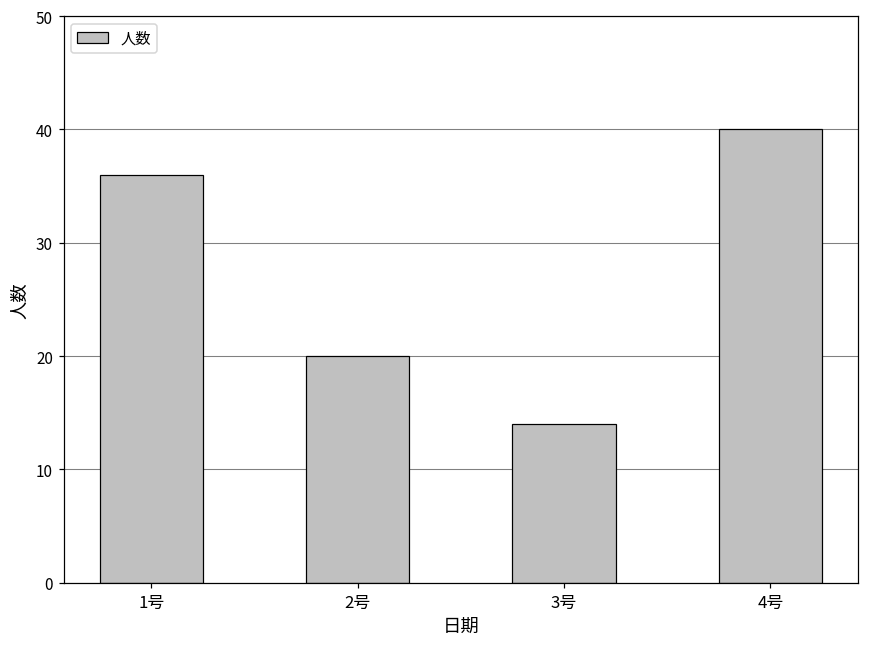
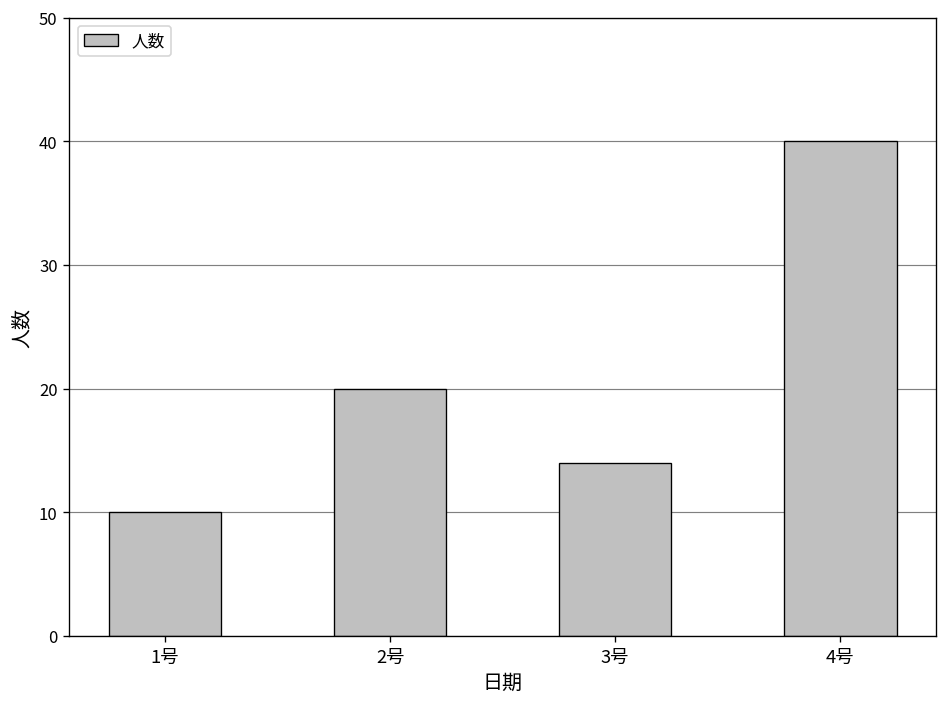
  {
-   "1号": 36,
+   "1号": 10,
    "2号": 20,
    "3号": 14,
    "4号": 40
  }
